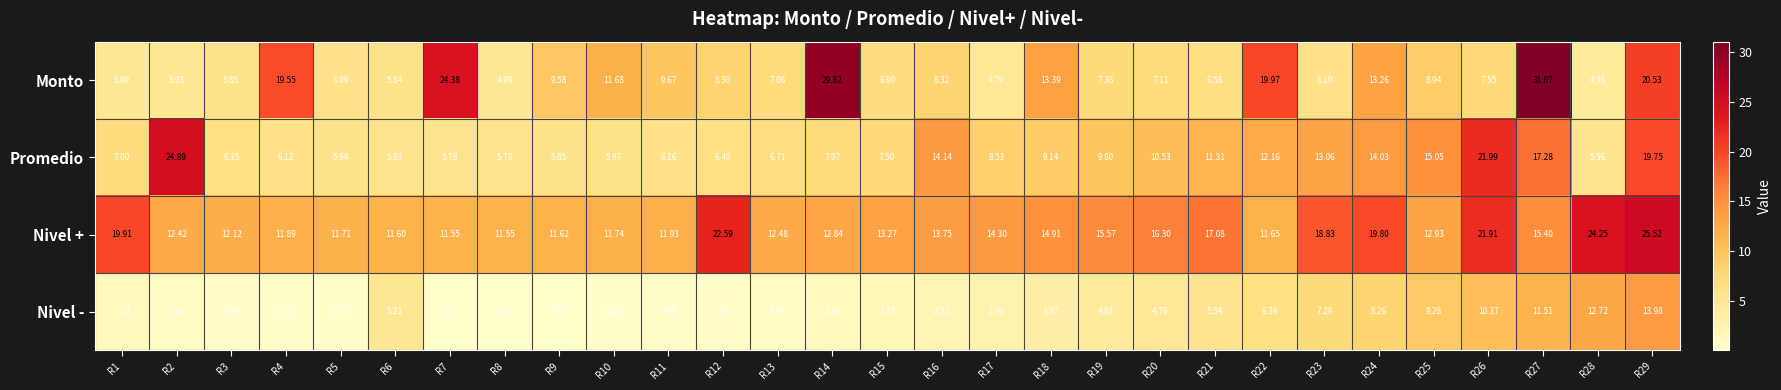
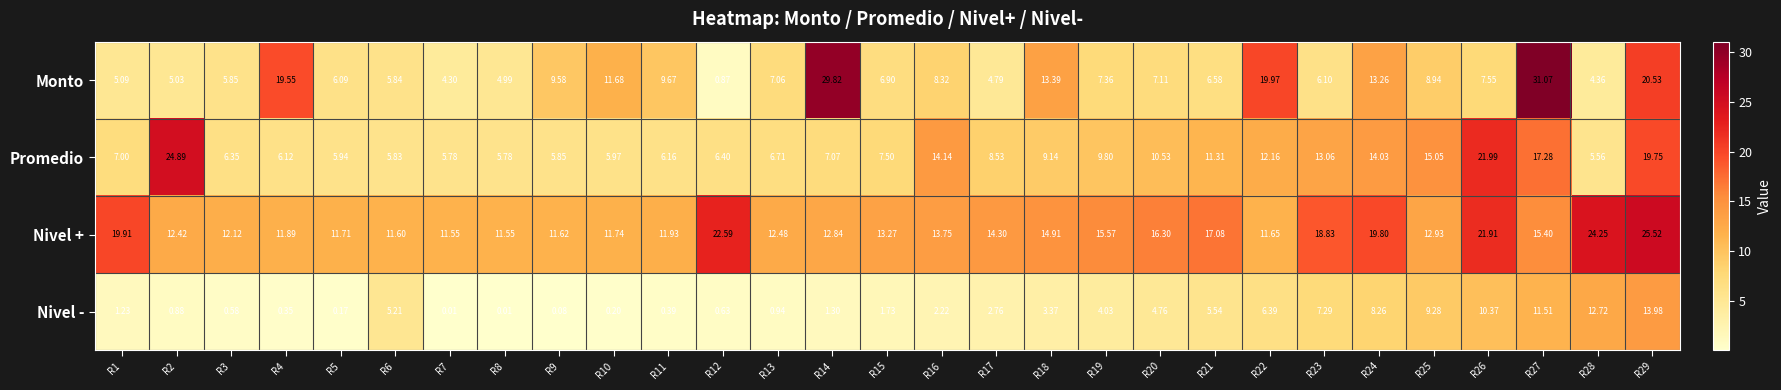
  {
    "Monto": {
      "R1": 5.09,
      "R2": 5.03,
      "R3": 5.85,
      "R4": 19.55,
      "R5": 6.09,
      "R6": 5.84,
-     "R7": 24.38,
+     "R7": 4.30,
      "R8": 4.99,
      "R9": 9.58,
      "R10": 11.68,
      "R11": 9.67,
-     "R12": 8.30,
+     "R12": 0.87,
      "R13": 7.06,
      "R14": 29.82,
      "R15": 6.90,
      "R16": 8.32,
      "R17": 4.79,
      "R18": 13.39,
      "R19": 7.36,
      "R20": 7.11,
      "R21": 6.58,
      "R22": 19.97,
      "R23": 6.10,
      "R24": 13.26,
      "R25": 8.94,
      "R26": 7.55,
      "R27": 31.07,
      "R28": 4.36,
      "R29": 20.53
    },
    "Promedio": {
      "R1": 7.00,
      "R2": 24.89,
      "R3": 6.35,
      "R4": 6.12,
      "R5": 5.94,
      "R6": 5.83,
      "R7": 5.78,
      "R8": 5.78,
      "R9": 5.85,
      "R10": 5.97,
      "R11": 6.16,
      "R12": 6.40,
      "R13": 6.71,
      "R14": 7.07,
      "R15": 7.50,
      "R16": 14.14,
      "R17": 8.53,
      "R18": 9.14,
      "R19": 9.80,
      "R20": 10.53,
      "R21": 11.31,
      "R22": 12.16,
      "R23": 13.06,
      "R24": 14.03,
      "R25": 15.05,
      "R26": 21.99,
      "R27": 17.28,
      "R28": 5.56,
      "R29": 19.75
    },
    "Nivel +": {
      "R1": 19.91,
      "R2": 12.42,
      "R3": 12.12,
      "R4": 11.89,
      "R5": 11.71,
      "R6": 11.60,
      "R7": 11.55,
      "R8": 11.55,
      "R9": 11.62,
      "R10": 11.74,
      "R11": 11.93,
      "R12": 22.59,
      "R13": 12.48,
      "R14": 12.84,
      "R15": 13.27,
      "R16": 13.75,
      "R17": 14.30,
      "R18": 14.91,
      "R19": 15.57,
      "R20": 16.30,
      "R21": 17.08,
      "R22": 11.65,
      "R23": 18.83,
      "R24": 19.80,
      "R25": 12.93,
      "R26": 21.91,
      "R27": 15.40,
      "R28": 24.25,
      "R29": 25.52
    },
    "Nivel -": {
      "R1": 1.23,
      "R2": 0.88,
      "R3": 0.58,
      "R4": 0.35,
      "R5": 0.17,
      "R6": 5.21,
      "R7": 0.01,
      "R8": 0.01,
      "R9": 0.08,
      "R10": 0.20,
      "R11": 0.39,
      "R12": 0.63,
      "R13": 0.94,
      "R14": 1.30,
      "R15": 1.73,
      "R16": 2.22,
      "R17": 2.76,
      "R18": 3.37,
      "R19": 4.03,
      "R20": 4.76,
      "R21": 5.54,
      "R22": 6.39,
      "R23": 7.29,
      "R24": 8.26,
      "R25": 9.28,
      "R26": 10.37,
      "R27": 11.51,
      "R28": 12.72,
      "R29": 13.98
    }
  }
